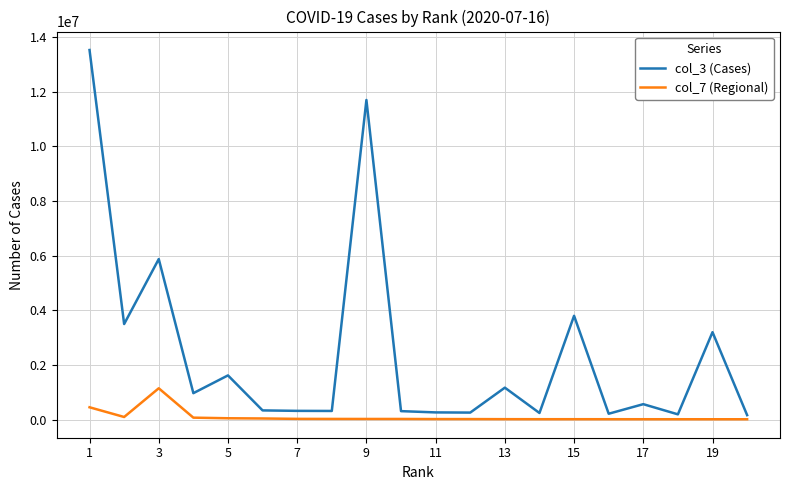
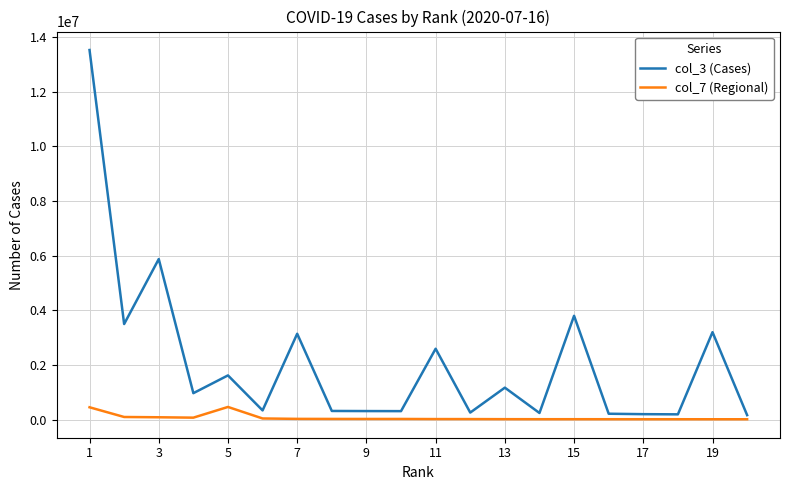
  {
    "col_3 (Cases)": {
      "1": 13500000,
      "3": 5900000,
      "5": 1600000,
-     "7": 300000,
-     "9": 11700000,
-     "11": 300000,
+     "7": 3100000,
+     "9": 300000,
+     "11": 2600000,
      "13": 1200000,
      "15": 3800000,
-     "17": 600000,
+     "17": 200000,
      "19": 3200000
    },
    "col_7 (Regional)": {
      "1": 500000,
-     "3": 1100000,
-     "5": 100000,
+     "3": 100000,
+     "5": 500000,
      "7": 0,
      "9": 0,
      "11": 0,
      "13": 0,
      "15": 0,
      "17": 0,
      "19": 0
    }
  }
